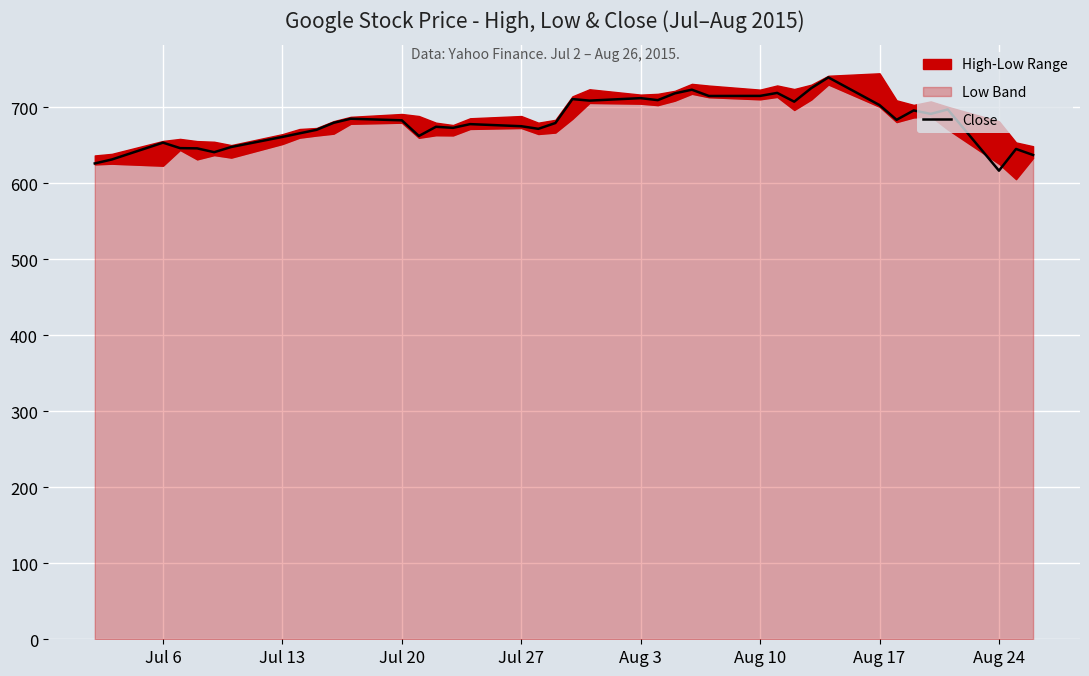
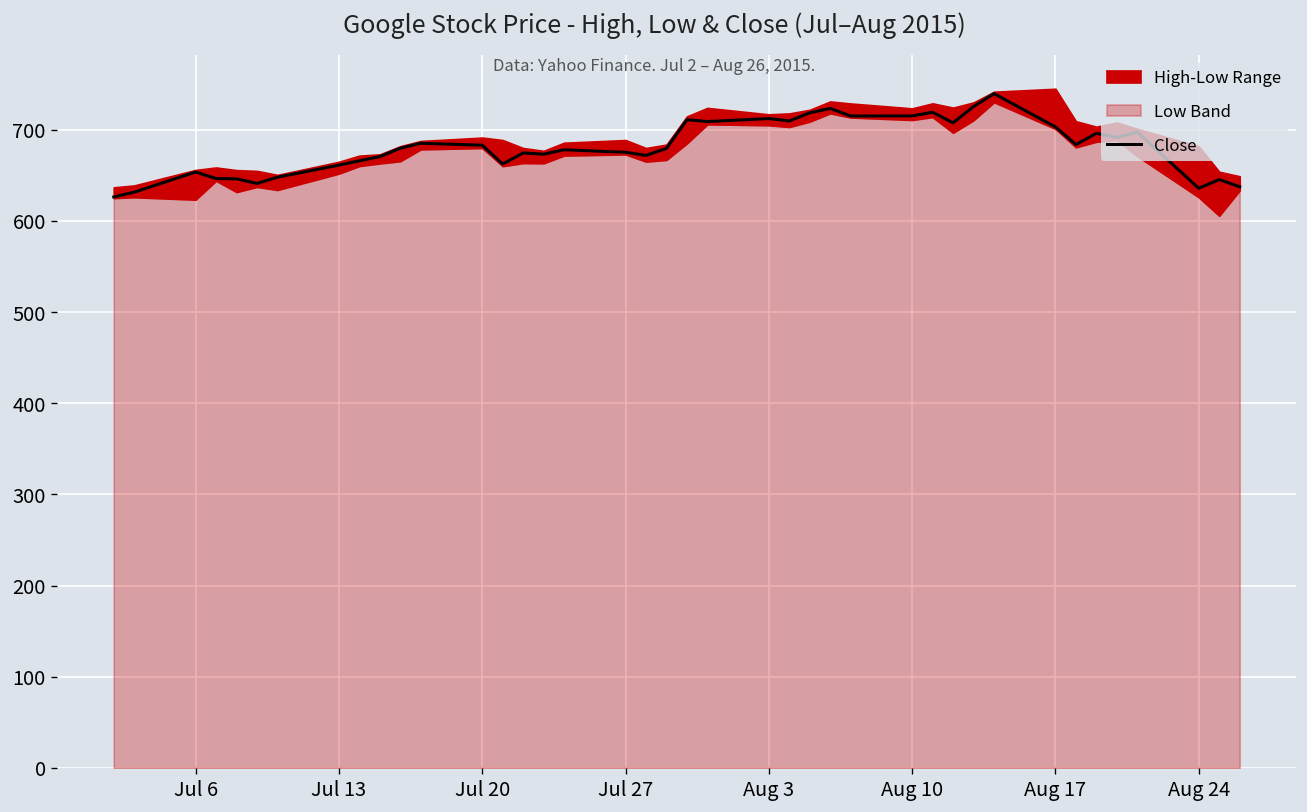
  {
    "Close": {
      "Jul 13": 660,
      "Aug 3": 710,
      "Aug 10": 720,
-     "Aug 24": 620
+     "Aug 24": 640
    }
  }
